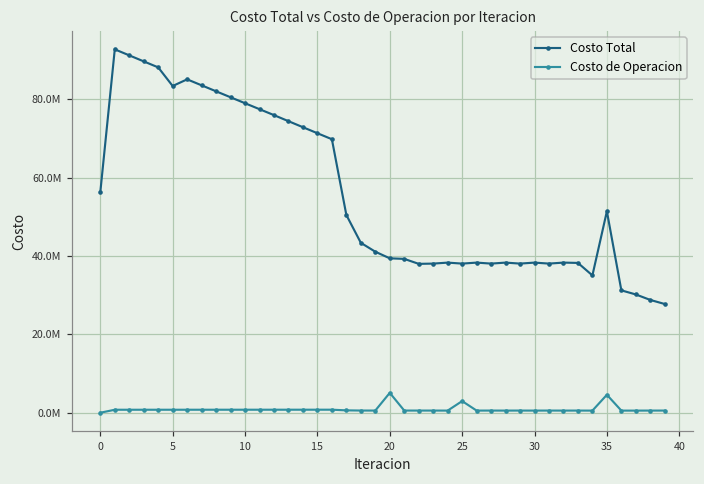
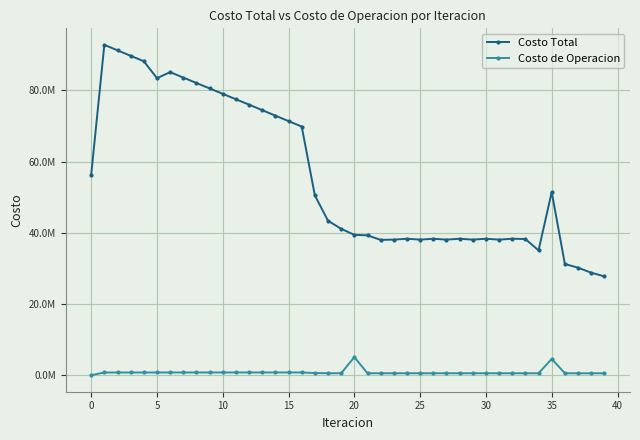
  {
    "Costo Total": {
      "0": 56000000,
      "5": 83000000,
      "10": 79000000,
      "15": 71000000,
      "20": 39000000,
      "25": 38000000,
      "30": 38000000,
      "35": 51000000
    },
    "Costo de Operacion": {
      "0": 0,
      "5": 1000000,
      "10": 1000000,
      "15": 1000000,
      "20": 5000000,
-     "25": 3000000,
+     "25": 1000000,
      "30": 1000000,
      "35": 5000000
    }
  }
